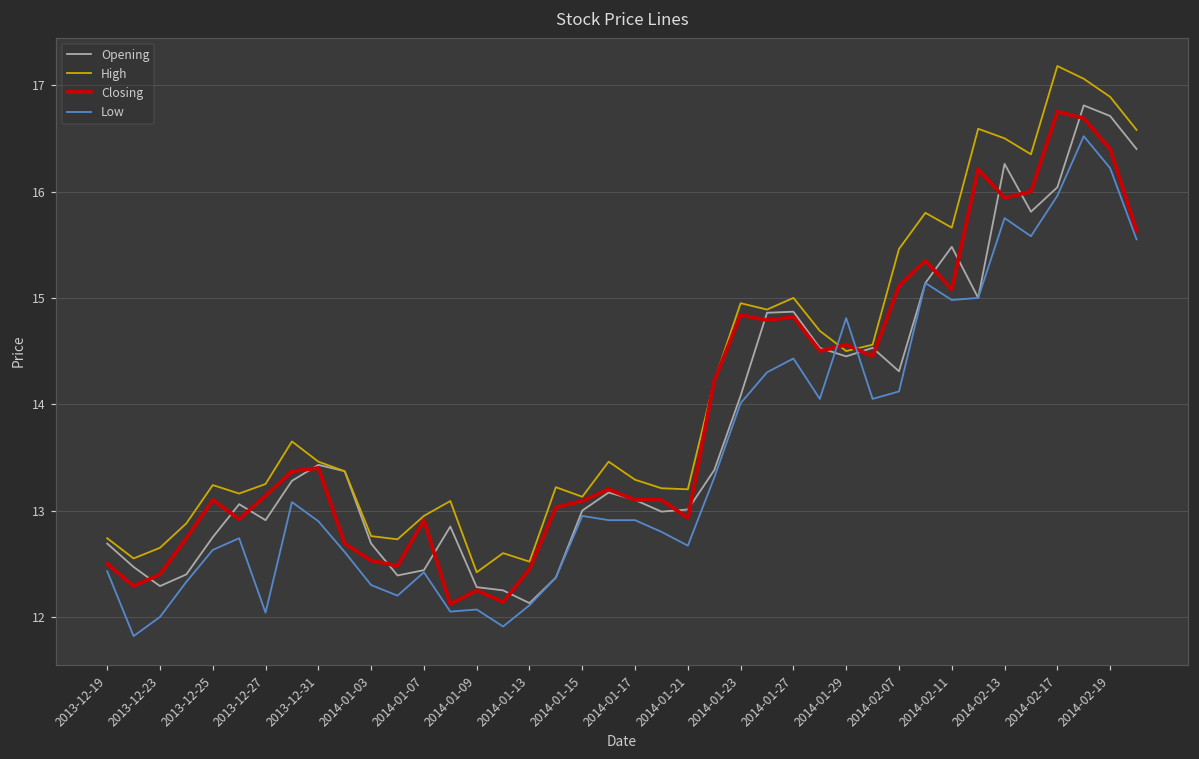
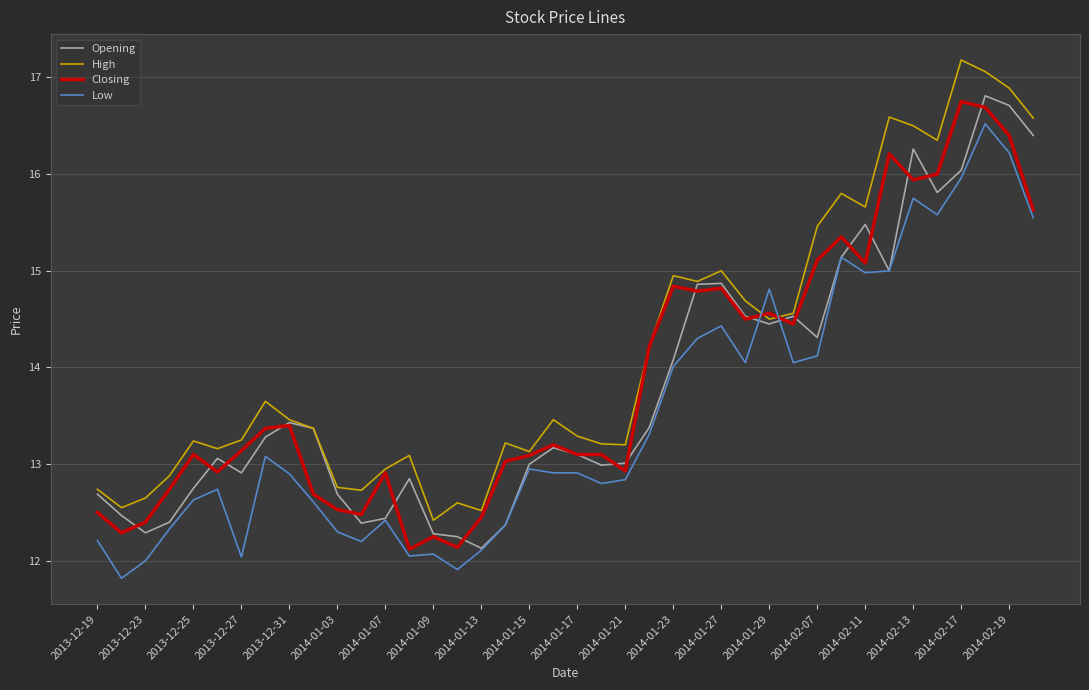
  {
    "Opening": {
      "2013-12-19": 12.7,
      "2013-12-23": 12.3,
      "2013-12-25": 12.8,
      "2013-12-27": 12.9,
      "2013-12-31": 13.4,
      "2014-01-03": 12.7,
      "2014-01-09": 12.3,
      "2014-01-15": 13.0,
      "2014-01-21": 13.0,
      "2014-01-23": 14.1,
      "2014-01-27": 14.9,
      "2014-01-29": 14.5,
      "2014-02-07": 14.3,
      "2014-02-11": 15.5,
      "2014-02-13": 16.3,
      "2014-02-17": 16.0,
      "2014-02-19": 16.7
    },
    "High": {
      "2013-12-19": 12.7,
      "2013-12-23": 12.7,
      "2013-12-25": 13.2,
      "2013-12-27": 13.3,
      "2013-12-31": 13.5,
      "2014-01-03": 12.8,
      "2014-01-07": 13.0,
      "2014-01-09": 12.4,
      "2014-01-13": 12.5,
      "2014-01-15": 13.1,
      "2014-01-17": 13.3,
      "2014-01-21": 13.2,
      "2014-01-23": 15.0,
      "2014-01-27": 15.0,
      "2014-01-29": 14.5,
      "2014-02-07": 15.5,
      "2014-02-11": 15.7,
      "2014-02-13": 16.5,
      "2014-02-17": 17.2,
      "2014-02-19": 16.9
    },
    "Closing": {
      "2013-12-19": 12.5,
      "2013-12-23": 12.4,
      "2013-12-25": 13.1,
      "2013-12-27": 13.1,
      "2013-12-31": 13.4,
      "2014-01-03": 12.5,
      "2014-01-07": 12.9,
      "2014-01-09": 12.3,
      "2014-01-13": 12.5,
      "2014-01-15": 13.1,
      "2014-01-21": 12.9,
      "2014-01-23": 14.8,
      "2014-01-27": 14.8,
      "2014-01-29": 14.6,
      "2014-02-07": 15.1,
      "2014-02-11": 15.1,
      "2014-02-13": 15.9,
      "2014-02-17": 16.8,
      "2014-02-19": 16.4
    },
    "Low": {
-     "2013-12-19": 12.4,
+     "2013-12-19": 12.2,
      "2013-12-23": 12.0,
      "2013-12-25": 12.6,
      "2013-12-27": 12.0,
      "2013-12-31": 12.9,
      "2014-01-03": 12.3,
      "2014-01-09": 12.1,
      "2014-01-15": 13.0,
      "2014-01-17": 12.9,
-     "2014-01-21": 12.7,
+     "2014-01-21": 12.8,
      "2014-01-23": 14.0,
      "2014-01-27": 14.4,
      "2014-01-29": 14.8,
      "2014-02-07": 14.1,
      "2014-02-11": 15.0,
      "2014-02-13": 15.8,
      "2014-02-17": 16.0,
      "2014-02-19": 16.2
    }
  }
